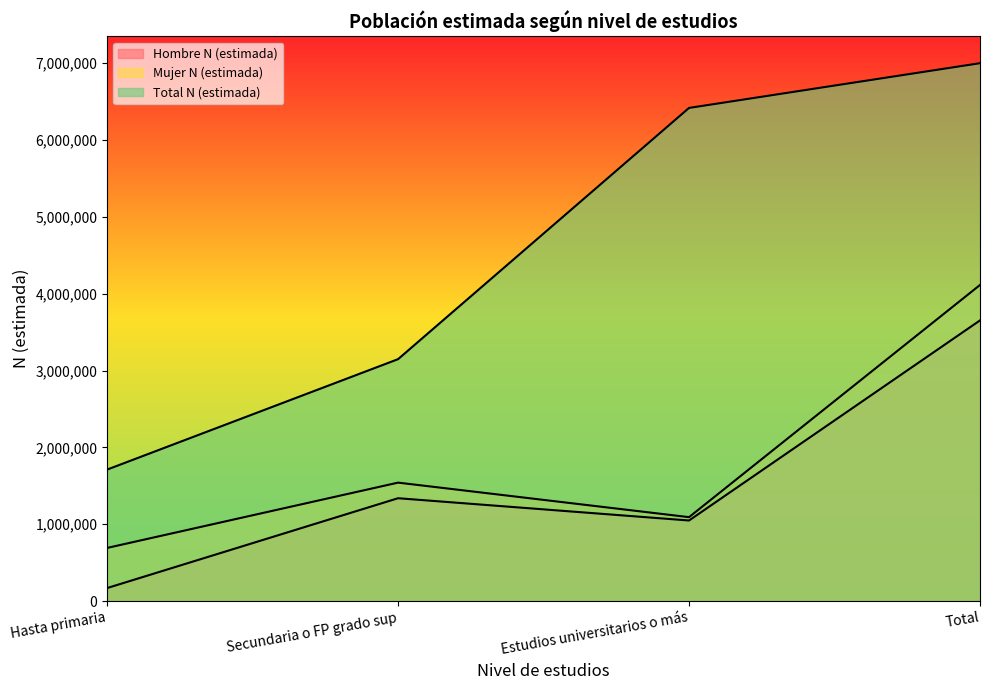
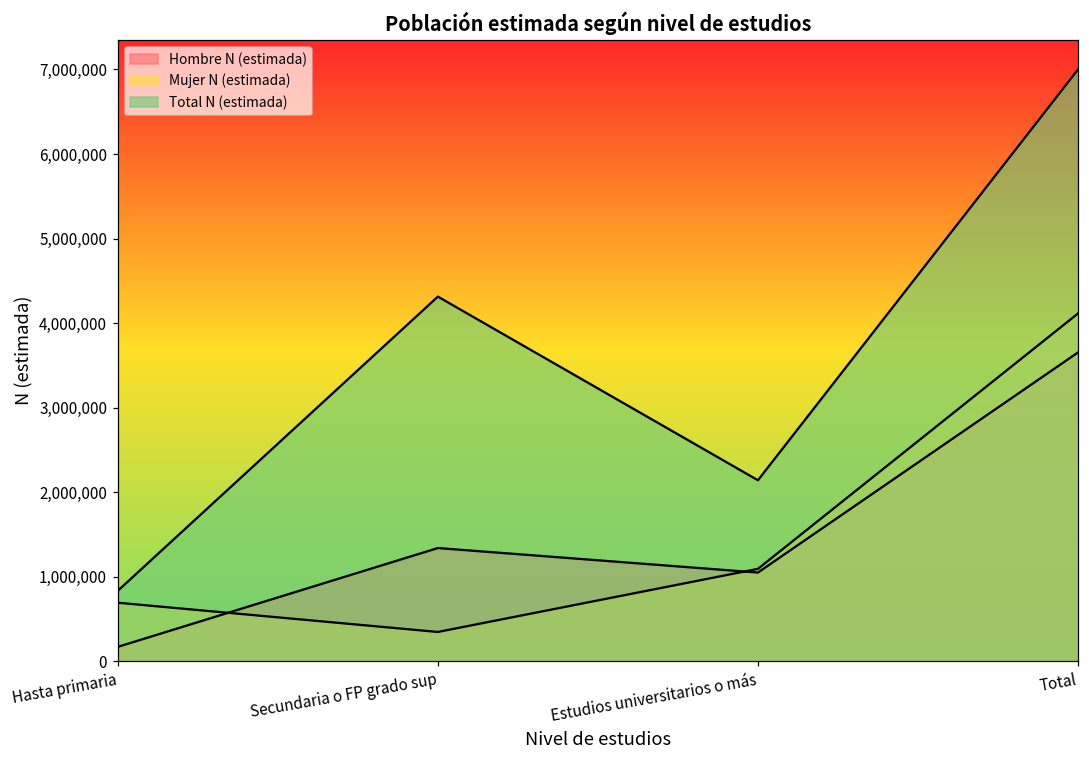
  {
    "Hombre N (estimada)": {
      "Hasta primaria": "200,000",
      "Secundaria o FP grado sup": "1,300,000",
      "Estudios universitarios o más": "1,000,000",
      "Total": "3,700,000"
    },
    "Mujer N (estimada)": {
      "Hasta primaria": "700,000",
-     "Secundaria o FP grado sup": "1,500,000",
+     "Secundaria o FP grado sup": "300,000",
      "Estudios universitarios o más": "1,100,000",
      "Total": "4,100,000"
    },
    "Total N (estimada)": {
-     "Hasta primaria": "1,700,000",
-     "Secundaria o FP grado sup": "3,100,000",
-     "Estudios universitarios o más": "6,400,000",
+     "Hasta primaria": "800,000",
+     "Secundaria o FP grado sup": "4,300,000",
+     "Estudios universitarios o más": "2,100,000",
      "Total": "7,000,000"
    }
  }
